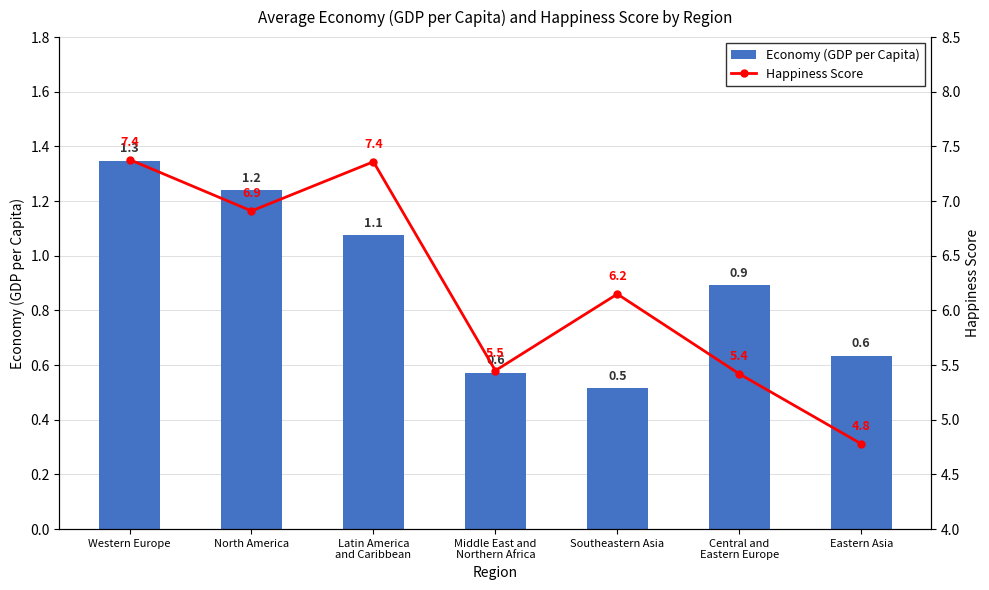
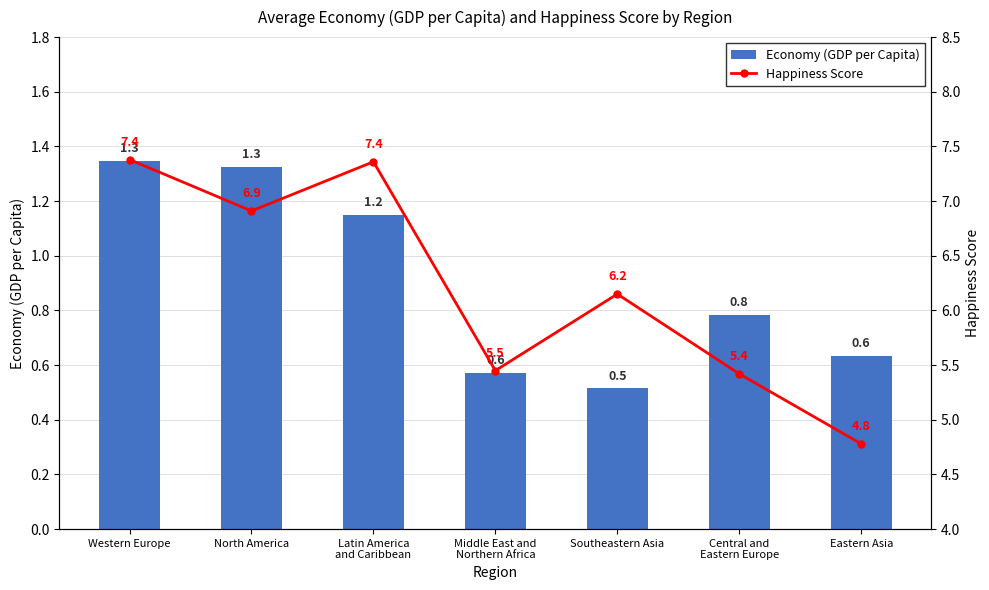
  {
    "Economy (GDP per Capita)": {
-     "North America": 1.2,
-     "Latin America and Caribbean": 1.1,
+     "North America": 1.3,
+     "Latin America and Caribbean": 1.2,
      "Southeastern Asia": 0.5,
-     "Central and Eastern Europe": 0.9,
+     "Central and Eastern Europe": 0.8,
      "Eastern Asia": 0.6
    },
    "Happiness Score": {
      "North America": 6.9,
      "Latin America and Caribbean": 7.4,
      "Southeastern Asia": 6.2,
      "Central and Eastern Europe": 5.4,
      "Eastern Asia": 4.8
    }
  }
